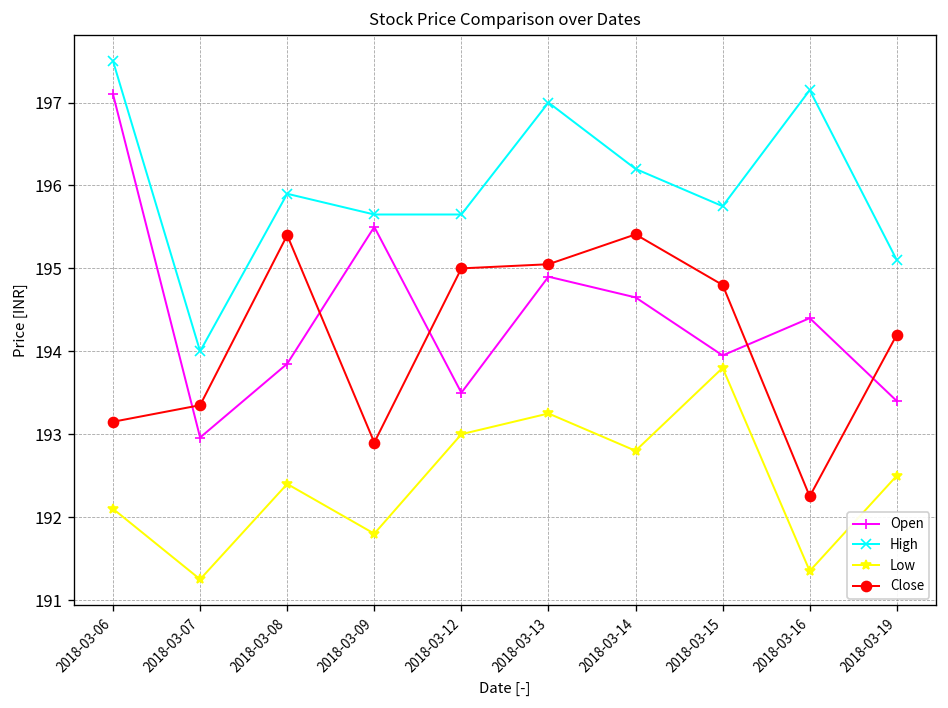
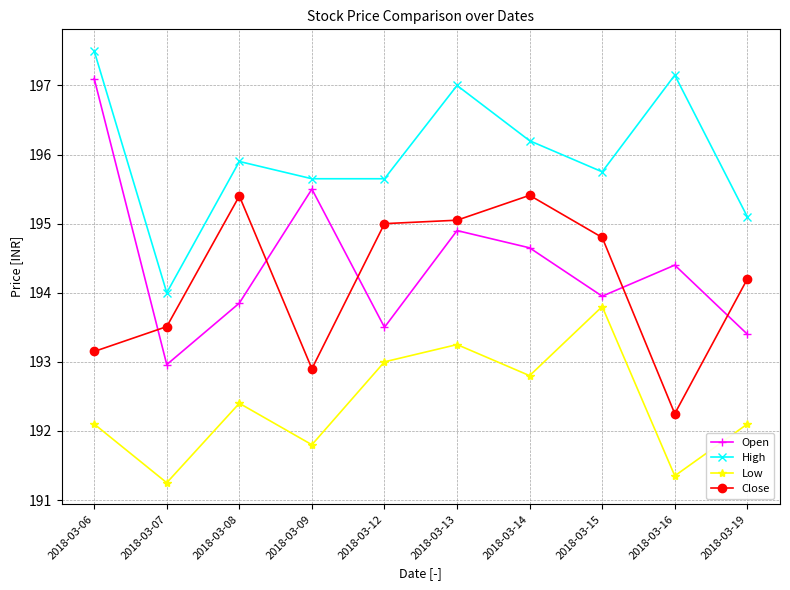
  {
    "Open": {
      "2018-03-06": 197.1,
      "2018-03-07": 193.0,
      "2018-03-08": 193.9,
      "2018-03-09": 195.5,
      "2018-03-12": 193.5,
      "2018-03-13": 194.9,
      "2018-03-14": 194.7,
      "2018-03-15": 194.0,
      "2018-03-16": 194.4,
      "2018-03-19": 193.4
    },
    "High": {
      "2018-03-06": 197.5,
      "2018-03-07": 194.0,
      "2018-03-08": 195.9,
      "2018-03-09": 195.7,
      "2018-03-12": 195.7,
      "2018-03-13": 197.0,
      "2018-03-14": 196.2,
      "2018-03-15": 195.8,
      "2018-03-16": 197.2,
      "2018-03-19": 195.1
    },
    "Low": {
      "2018-03-06": 192.1,
      "2018-03-07": 191.3,
      "2018-03-08": 192.4,
      "2018-03-09": 191.8,
      "2018-03-12": 193.0,
      "2018-03-13": 193.3,
      "2018-03-14": 192.8,
      "2018-03-15": 193.8,
      "2018-03-16": 191.4,
-     "2018-03-19": 192.5
+     "2018-03-19": 192.1
    },
    "Close": {
      "2018-03-06": 193.2,
-     "2018-03-07": 193.4,
+     "2018-03-07": 193.5,
      "2018-03-08": 195.4,
      "2018-03-09": 192.9,
      "2018-03-12": 195.0,
      "2018-03-13": 195.1,
      "2018-03-14": 195.4,
      "2018-03-15": 194.8,
      "2018-03-16": 192.3,
      "2018-03-19": 194.2
    }
  }
